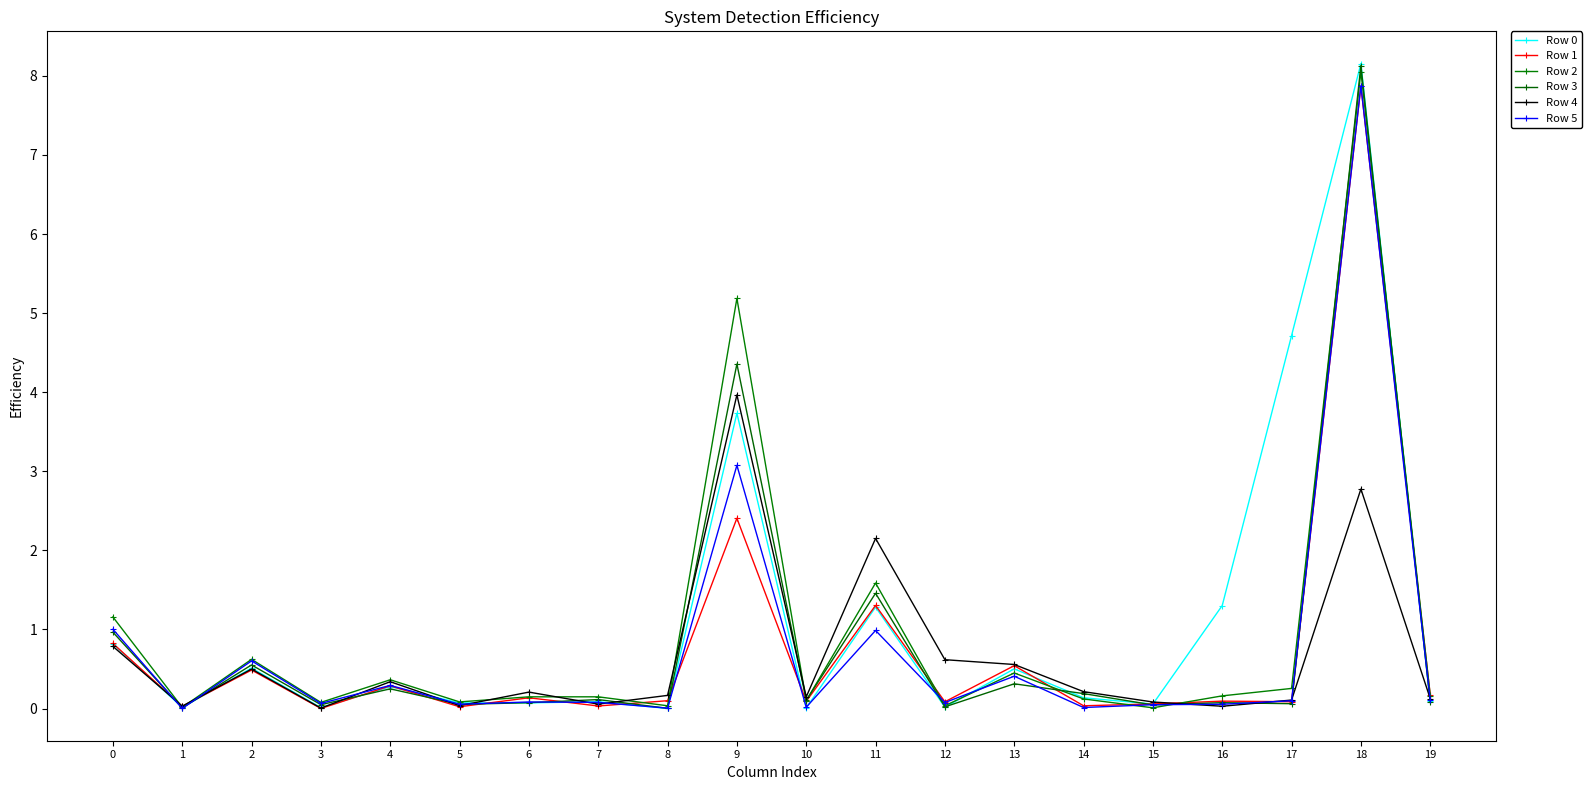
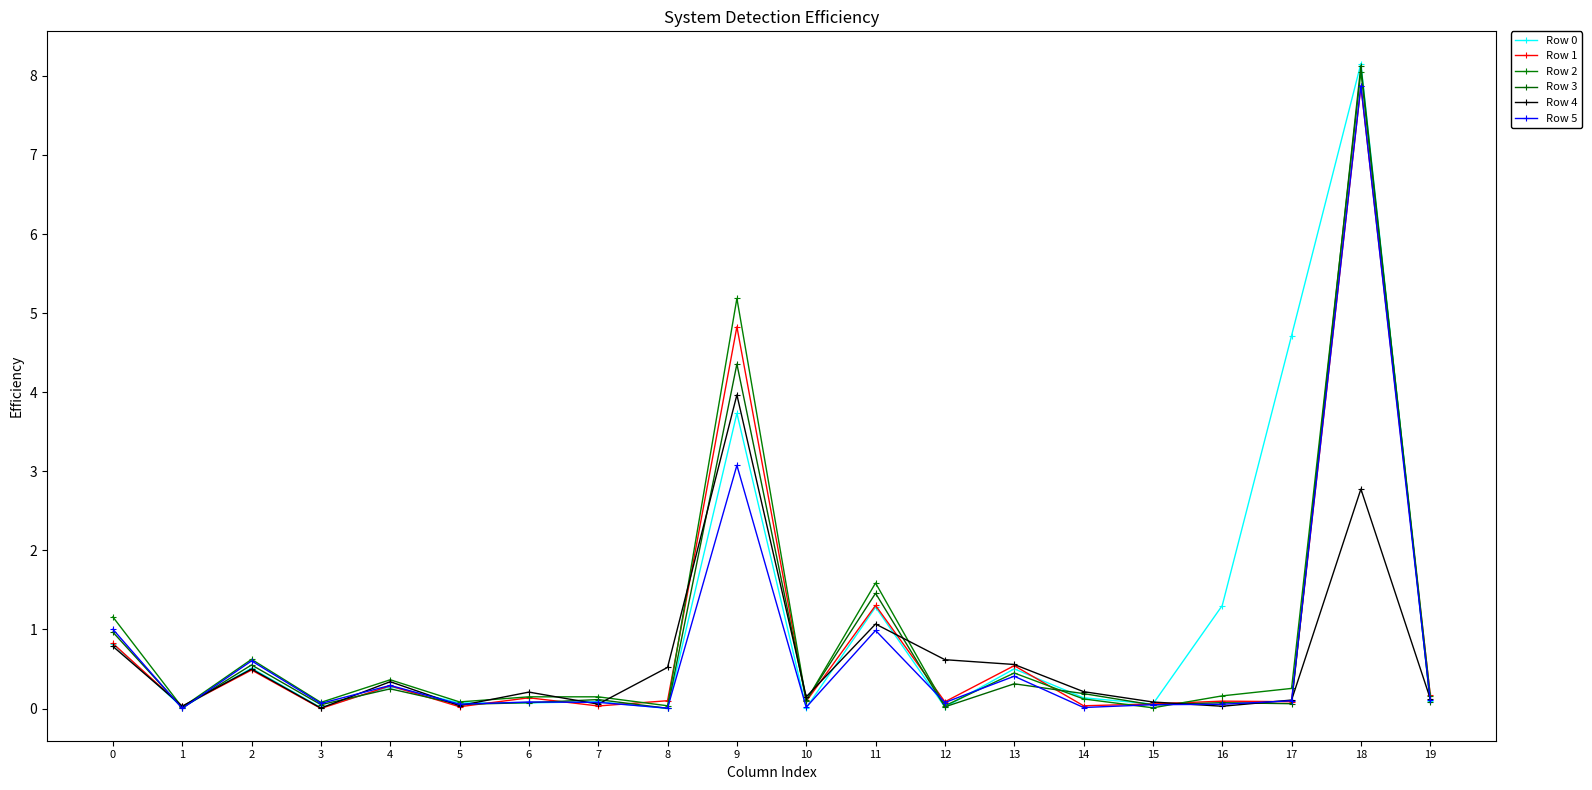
  {
    "Row 0": {
      "9": 3.7,
      "13": 0.5,
      "16": 1.3,
      "17": 4.7
    },
    "Row 1": {
      "8": 0.1,
-     "9": 2.4
+     "9": 4.8
    },
    "Row 4": {
      "0": 0.8,
      "6": 0.2,
-     "8": 0.2,
+     "8": 0.5,
      "9": 4.0,
      "10": 0.1,
-     "11": 2.2,
+     "11": 1.1,
      "12": 0.6,
      "18": 2.8
    },
    "Row 5": {
      "0": 1.0,
      "9": 3.1,
      "11": 1.0,
      "13": 0.4
    }
  }
